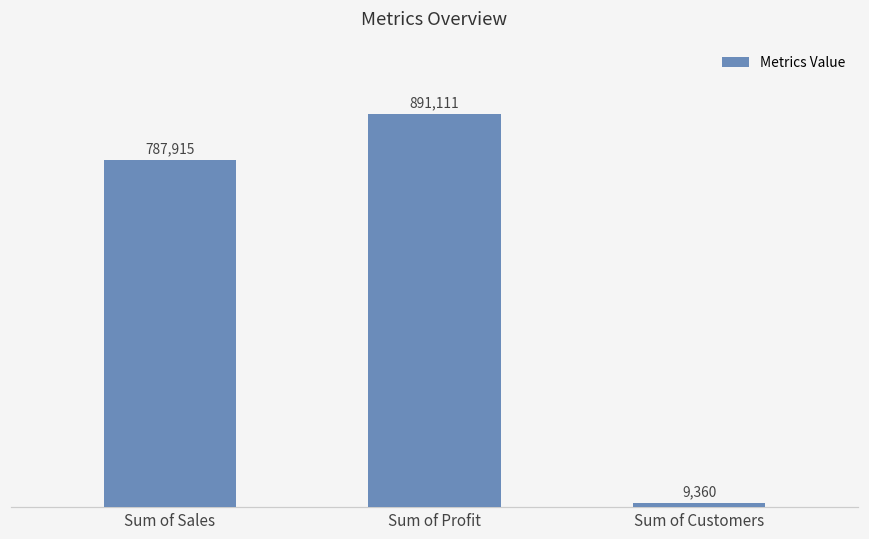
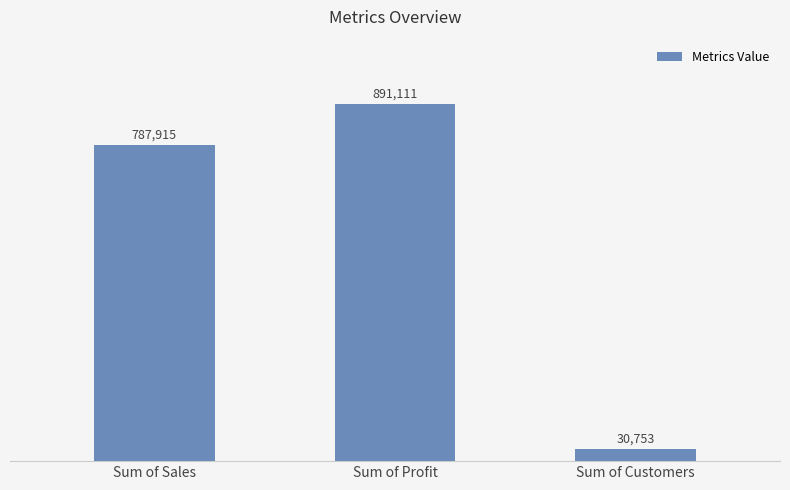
  {
    "Sum of Sales": "787,915",
    "Sum of Profit": "891,111",
-   "Sum of Customers": "9,360"
+   "Sum of Customers": "30,753"
  }
